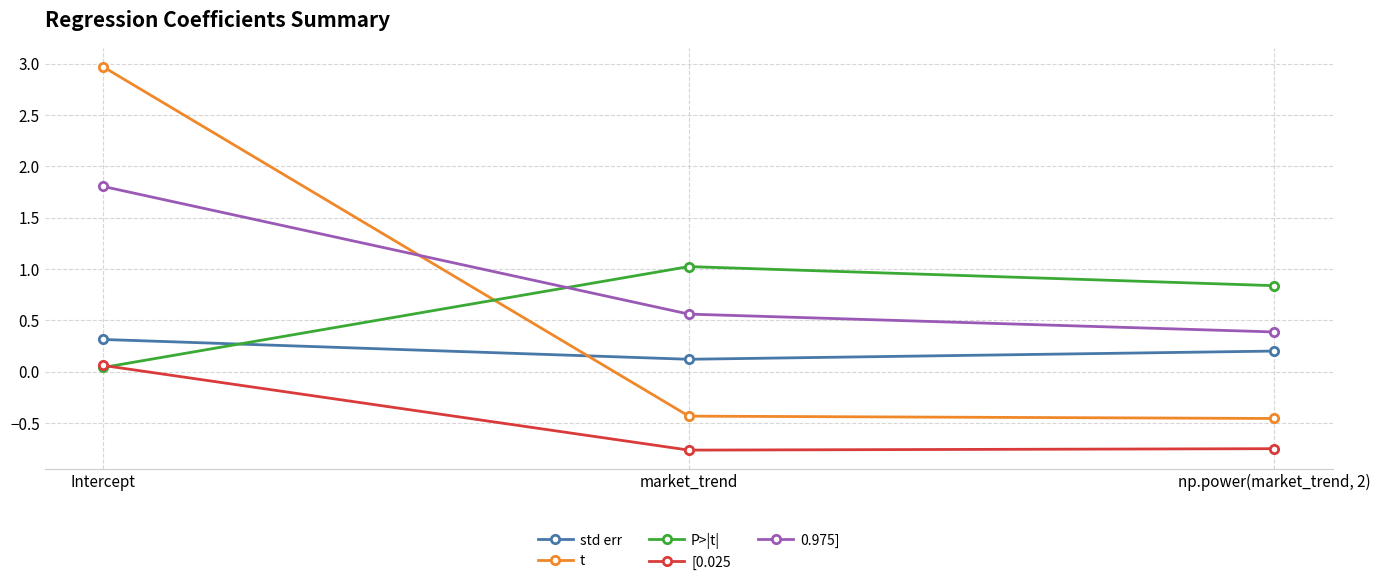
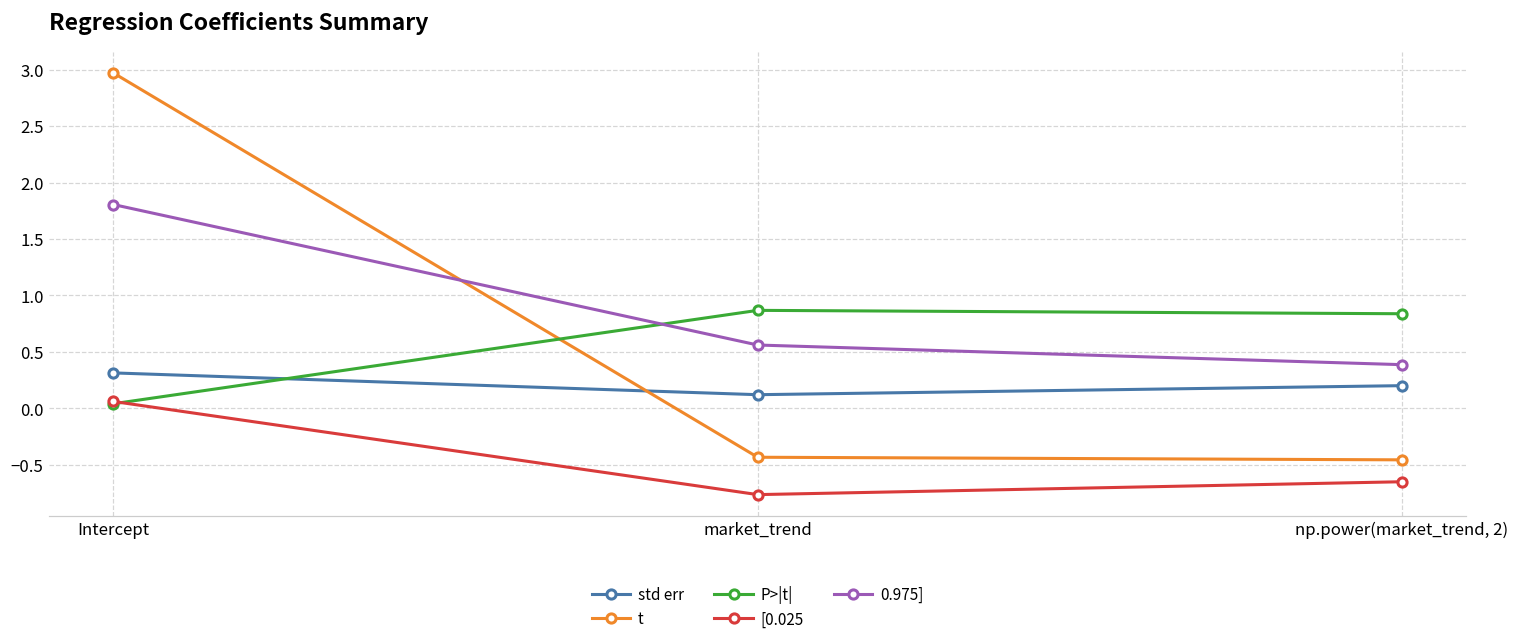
  {
    "std err": {
      "Intercept": 0.31,
      "market_trend": 0.12,
      "np.power(market_trend, 2)": 0.20
    },
    "t": {
      "Intercept": 2.97,
      "market_trend": -0.43,
      "np.power(market_trend, 2)": -0.46
    },
    "P>|t|": {
-     "market_trend": 1.02,
+     "market_trend": 0.87,
      "np.power(market_trend, 2)": 0.84
    },
    "[0.025": {
      "market_trend": -0.76,
-     "np.power(market_trend, 2)": -0.75
+     "np.power(market_trend, 2)": -0.65
    },
    "0.975]": {
      "Intercept": 1.81,
      "market_trend": 0.56,
      "np.power(market_trend, 2)": 0.39
    }
  }
